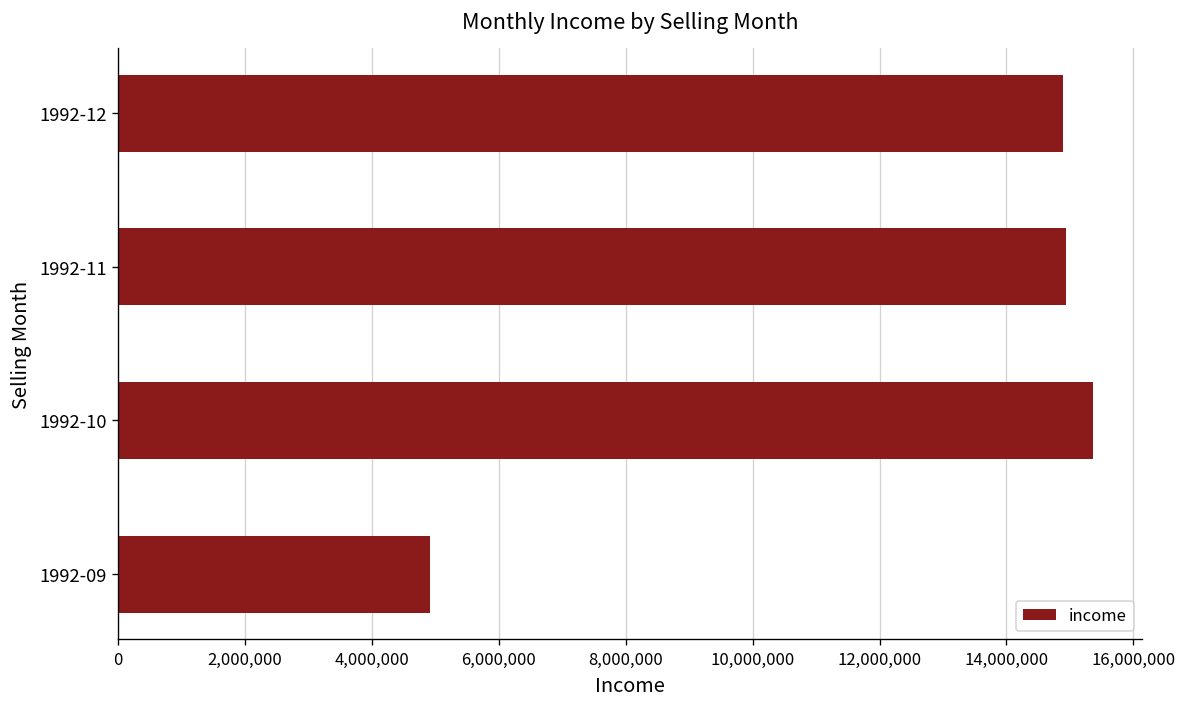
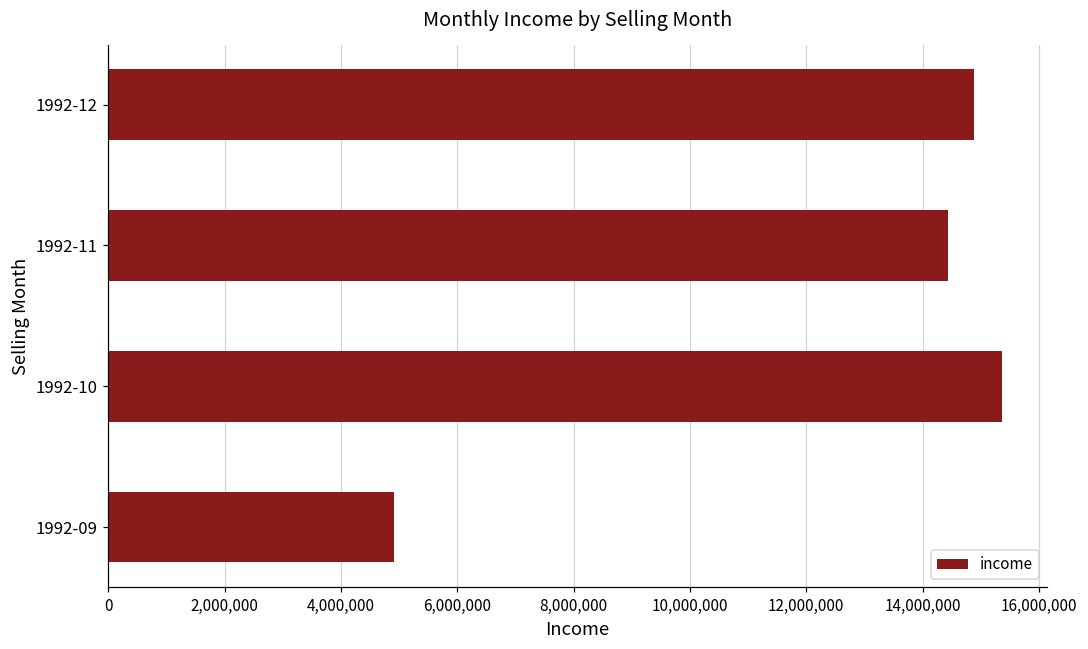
  {
    "1992-12": "14,900,000",
-   "1992-11": "14,900,000",
+   "1992-11": "14,400,000",
    "1992-10": "15,400,000",
    "1992-09": "4,900,000"
  }
